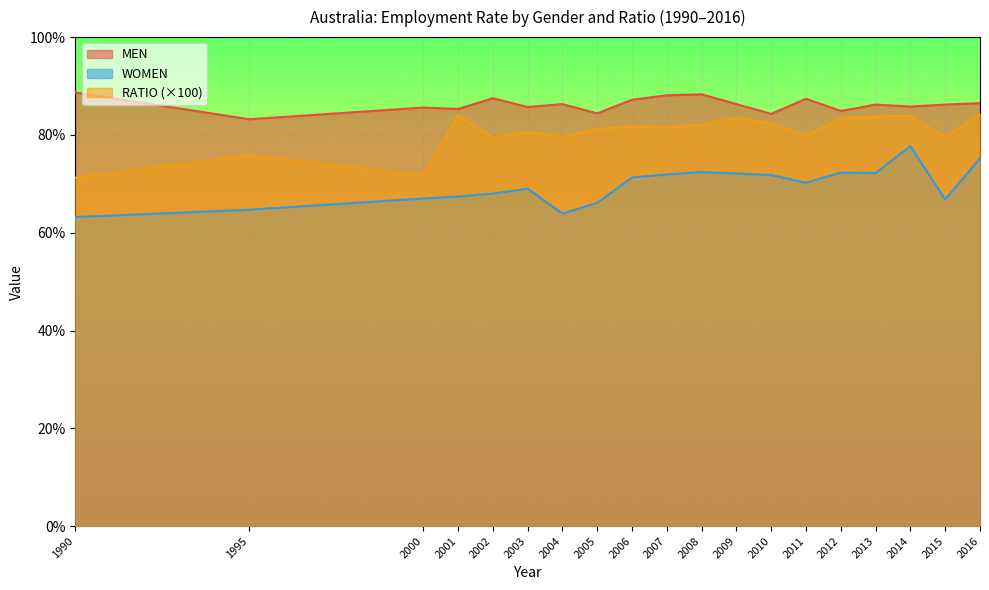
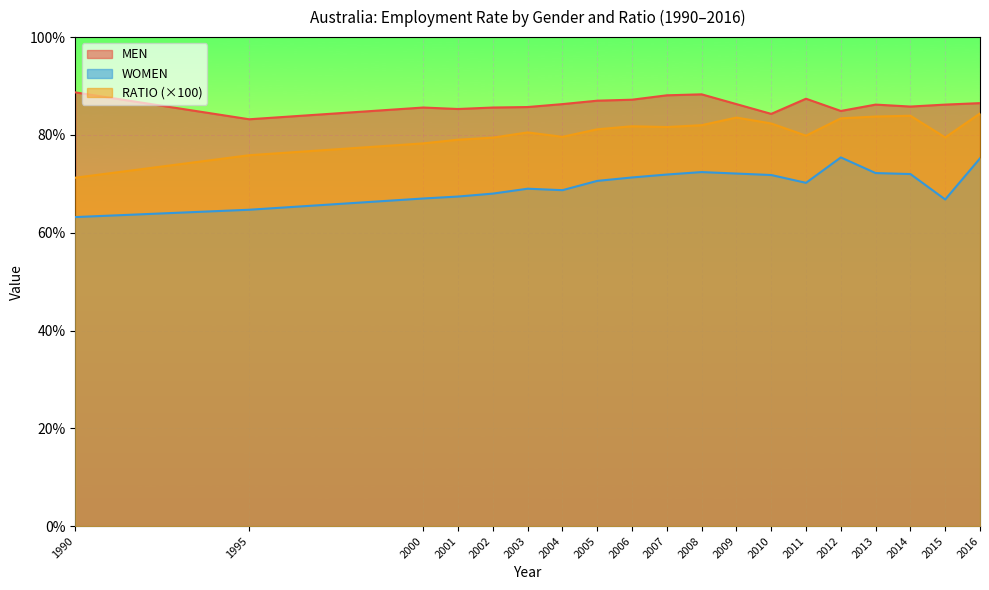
  {
    "MEN": {
      "1990": "89%",
      "1995": "83%",
      "2000": "86%",
      "2001": "85%",
-     "2002": "88%",
+     "2002": "86%",
      "2003": "86%",
      "2004": "86%",
-     "2005": "84%",
+     "2005": "87%",
      "2006": "87%",
      "2007": "88%",
      "2008": "88%",
      "2009": "86%",
      "2010": "84%",
      "2011": "87%",
      "2012": "85%",
      "2013": "86%",
      "2014": "86%",
      "2015": "86%",
      "2016": "87%"
    },
    "WOMEN": {
      "1990": "63%",
      "1995": "65%",
      "2000": "67%",
      "2001": "67%",
      "2002": "68%",
      "2003": "69%",
-     "2004": "64%",
-     "2005": "66%",
+     "2004": "69%",
+     "2005": "71%",
      "2006": "71%",
      "2007": "72%",
      "2008": "72%",
      "2009": "72%",
      "2010": "72%",
      "2011": "70%",
-     "2012": "72%",
+     "2012": "75%",
      "2013": "72%",
-     "2014": "78%",
+     "2014": "72%",
      "2015": "67%",
      "2016": "75%"
    },
    "RATIO (×100)": {
      "1990": "71%",
      "1995": "76%",
-     "2000": "72%",
-     "2001": "84%",
+     "2000": "78%",
+     "2001": "79%",
      "2002": "79%",
      "2003": "81%",
      "2004": "80%",
      "2005": "81%",
      "2006": "82%",
      "2007": "82%",
      "2008": "82%",
      "2009": "84%",
      "2010": "82%",
      "2011": "80%",
      "2012": "83%",
      "2013": "84%",
      "2014": "84%",
      "2015": "79%",
      "2016": "84%"
    }
  }
